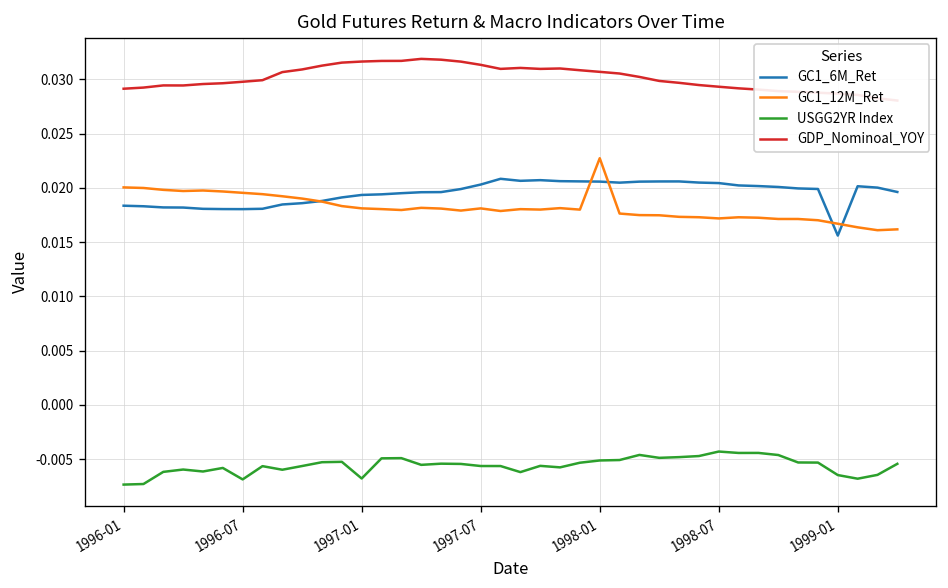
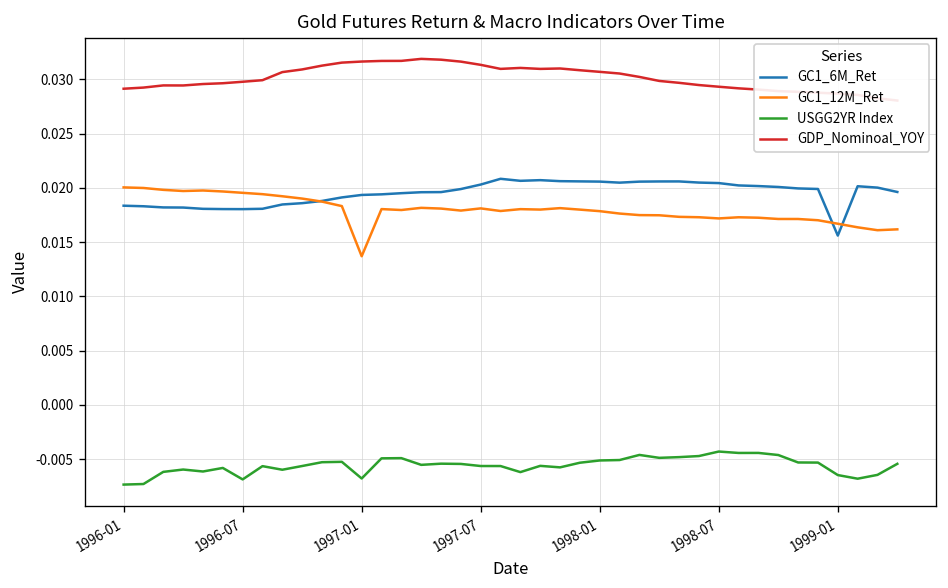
  {
    "GC1_6M_Ret": {
      "1996-01": 0.018,
      "1996-07": 0.018,
      "1997-01": 0.019,
      "1997-07": 0.020,
      "1998-01": 0.021,
      "1998-07": 0.020,
      "1999-01": 0.016
    },
    "GC1_12M_Ret": {
      "1996-01": 0.020,
      "1996-07": 0.020,
-     "1997-01": 0.018,
+     "1997-01": 0.014,
      "1997-07": 0.018,
-     "1998-01": 0.023,
+     "1998-01": 0.018,
      "1998-07": 0.017,
      "1999-01": 0.017
    },
    "USGG2YR Index": {
      "1996-01": -0.007,
      "1996-07": -0.007,
      "1997-01": -0.007,
      "1997-07": -0.006,
      "1998-01": -0.005,
      "1998-07": -0.004,
      "1999-01": -0.006
    },
    "GDP_Nominoal_YOY": {
      "1996-01": 0.029,
      "1996-07": 0.030,
      "1997-01": 0.032,
      "1997-07": 0.031,
      "1998-01": 0.031,
      "1998-07": 0.029
    }
  }
